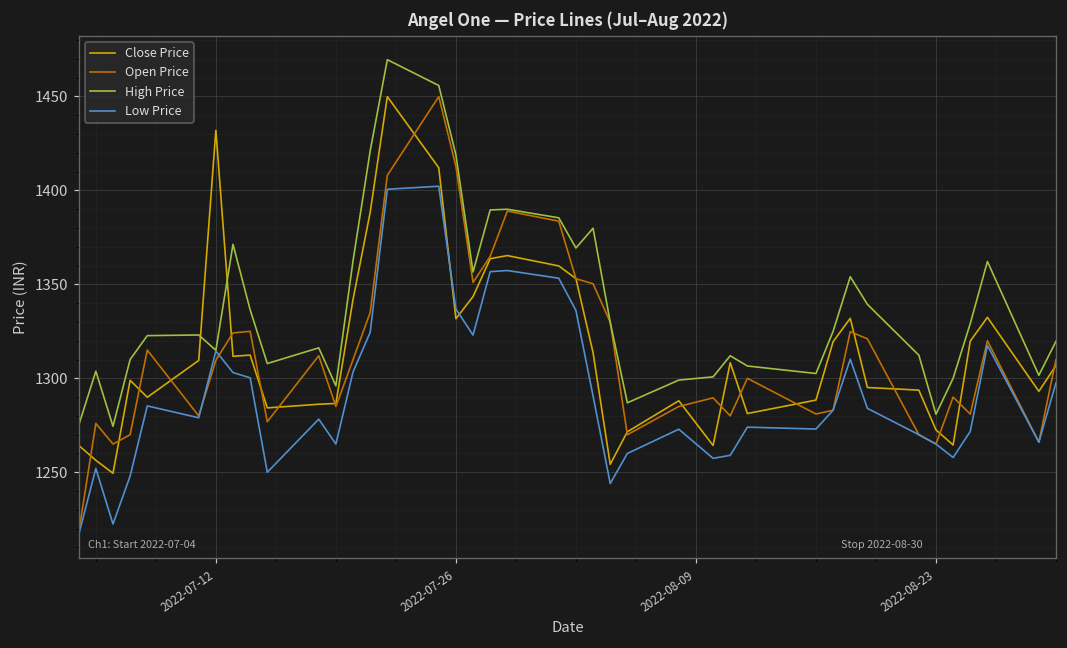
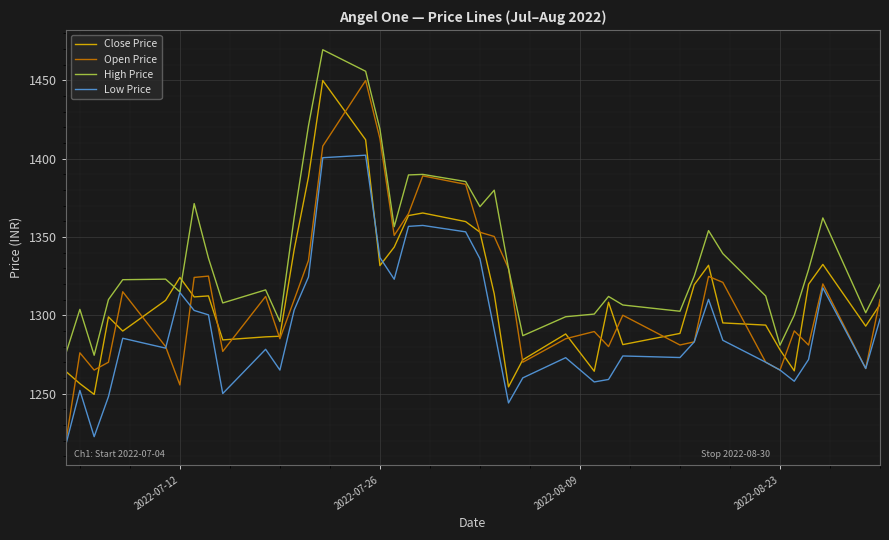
  {
    "Close Price": {
-     "2022-07-12": 1432,
+     "2022-07-12": 1324,
      "2022-07-26": 1332,
-     "2022-08-23": 1273
+     "2022-08-23": 1278
    },
    "Open Price": {
-     "2022-07-12": 1310,
+     "2022-07-12": 1256,
      "2022-07-26": 1413
    },
    "High Price": {
      "2022-07-26": 1419,
      "2022-08-23": 1281
    },
    "Low Price": {
      "2022-07-26": 1337
    }
  }
